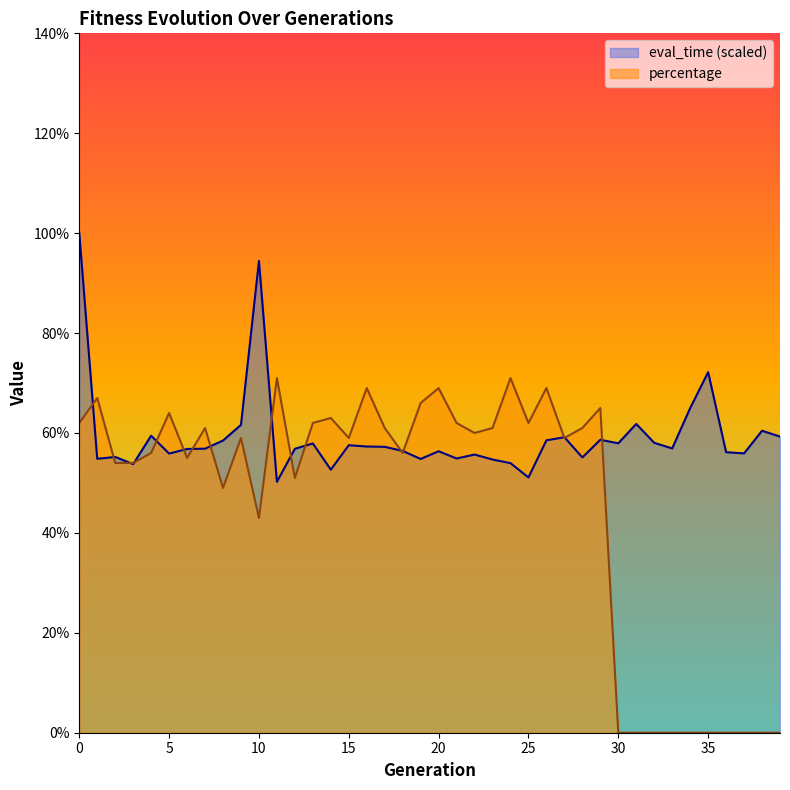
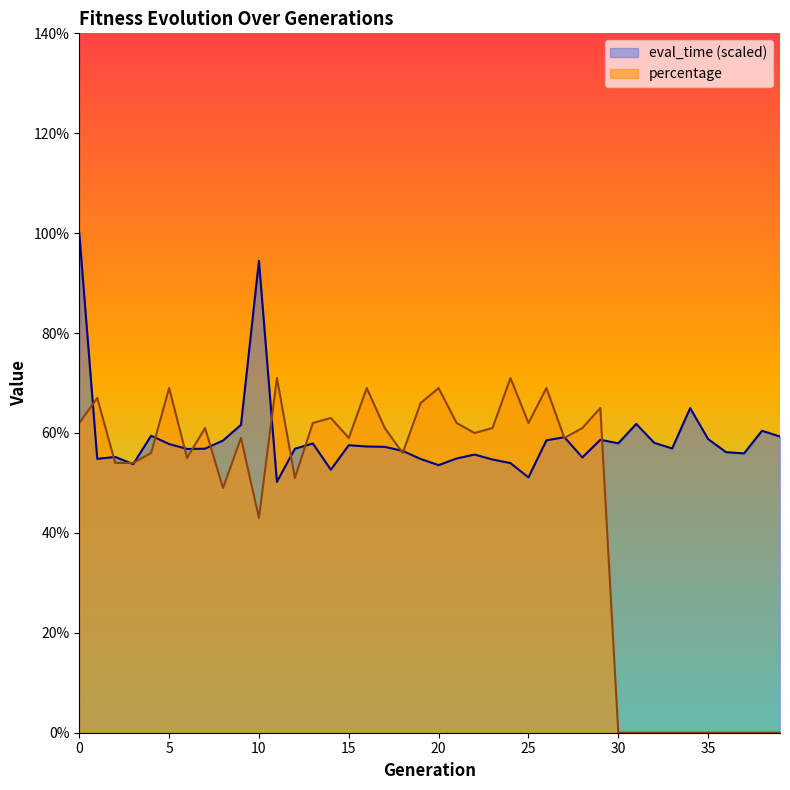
  {
    "eval_time (scaled)": {
      "0": "100%",
-     "5": "56%",
+     "5": "58%",
      "10": "94%",
      "15": "58%",
-     "20": "56%",
+     "20": "54%",
      "25": "51%",
      "30": "58%",
-     "35": "72%"
+     "35": "59%"
    },
    "percentage": {
      "0": "62%",
-     "5": "64%",
+     "5": "69%",
      "10": "43%",
      "15": "59%",
      "20": "69%",
      "25": "62%",
      "30": "0%",
      "35": "0%"
    }
  }
